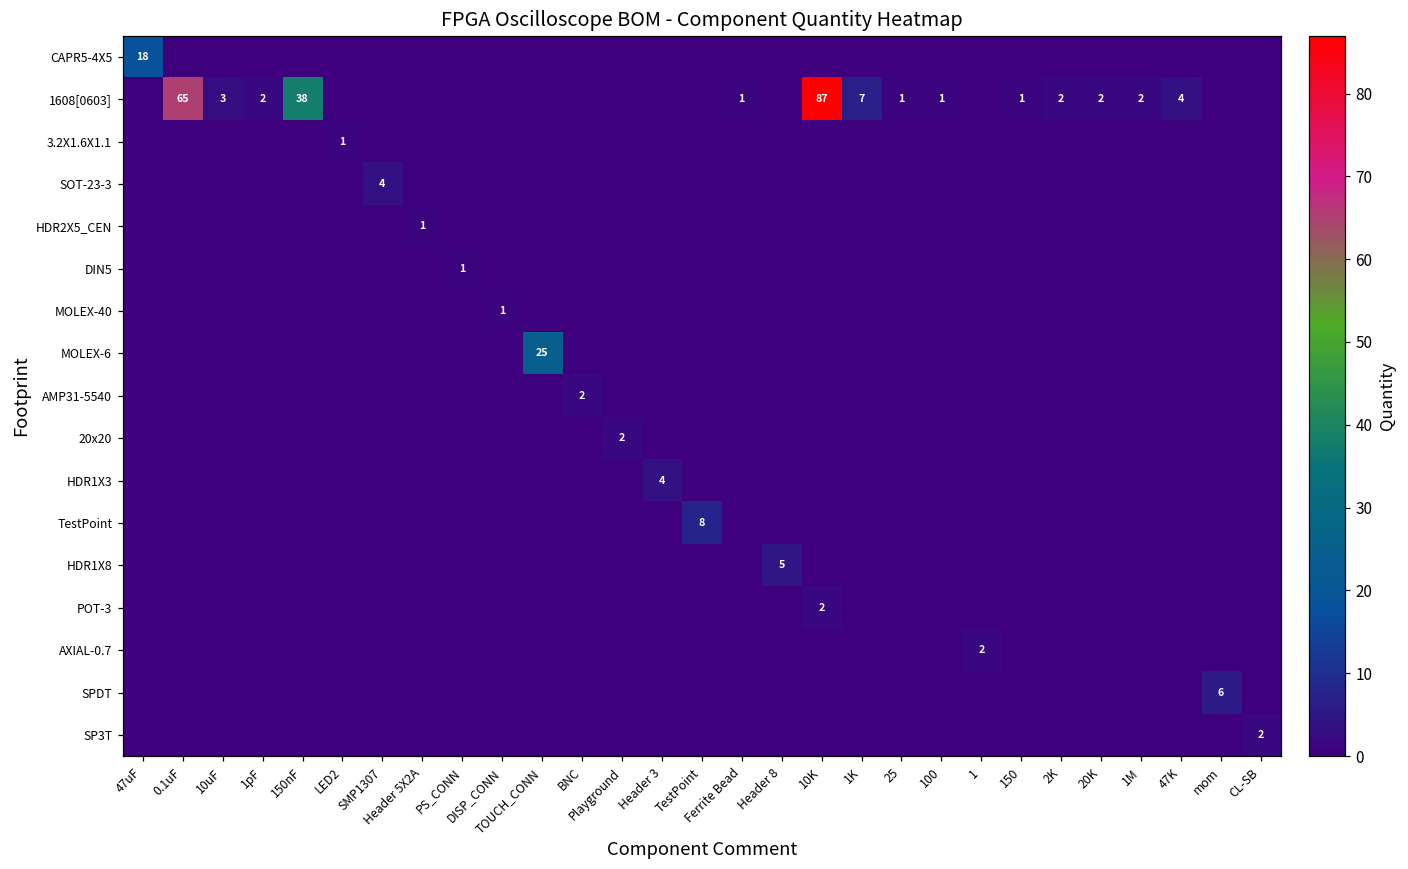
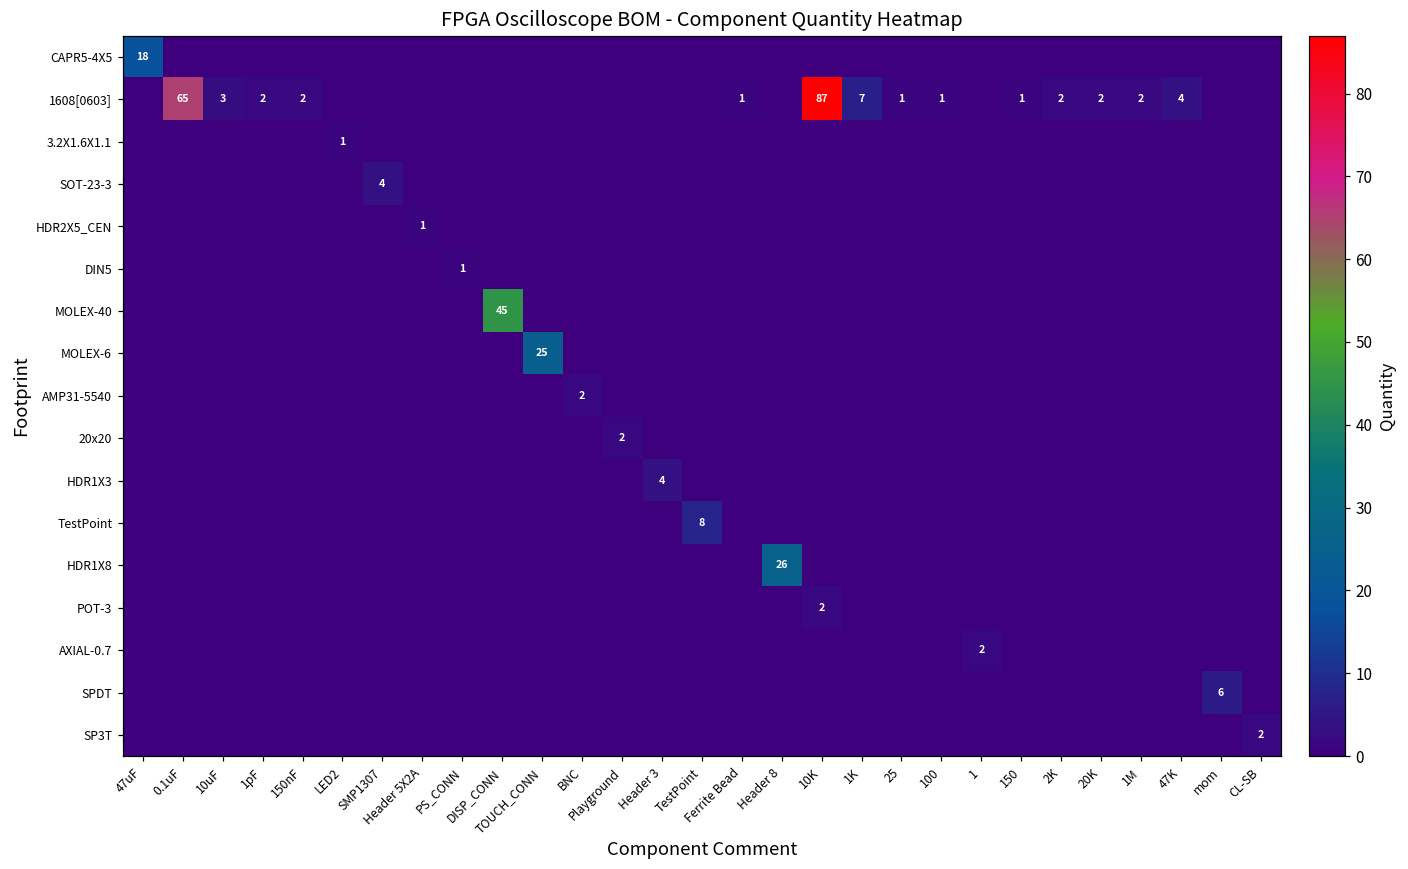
  {
    "CAPR5-4X5": {
      "47uF": 18
    },
    "1608[0603]": {
      "0.1uF": 65,
      "10uF": 3,
      "1pF": 2,
-     "150nF": 38,
+     "150nF": 2,
      "Ferrite Bead": 1,
      "10K": 87,
      "1K": 7,
      "25": 1,
      "100": 1,
      "150": 1,
      "2K": 2,
      "20K": 2,
      "1M": 2,
      "47K": 4
    },
    "3.2X1.6X1.1": {
      "LED2": 1
    },
    "SOT-23-3": {
      "SMP1307": 4
    },
    "HDR2X5_CEN": {
      "Header 5X2A": 1
    },
    "DIN5": {
      "PS_CONN": 1
    },
    "MOLEX-40": {
-     "DISP_CONN": 1
+     "DISP_CONN": 45
    },
    "MOLEX-6": {
      "TOUCH_CONN": 25
    },
    "AMP31-5540": {
      "BNC": 2
    },
    "20x20": {
      "Playground": 2
    },
    "HDR1X3": {
      "Header 3": 4
    },
    "TestPoint": {
      "TestPoint": 8
    },
    "HDR1X8": {
-     "Header 8": 5
+     "Header 8": 26
    },
    "POT-3": {
      "10K": 2
    },
    "AXIAL-0.7": {
      "1": 2
    },
    "SPDT": {
      "mom": 6
    },
    "SP3T": {
      "CL-SB": 2
    }
  }
